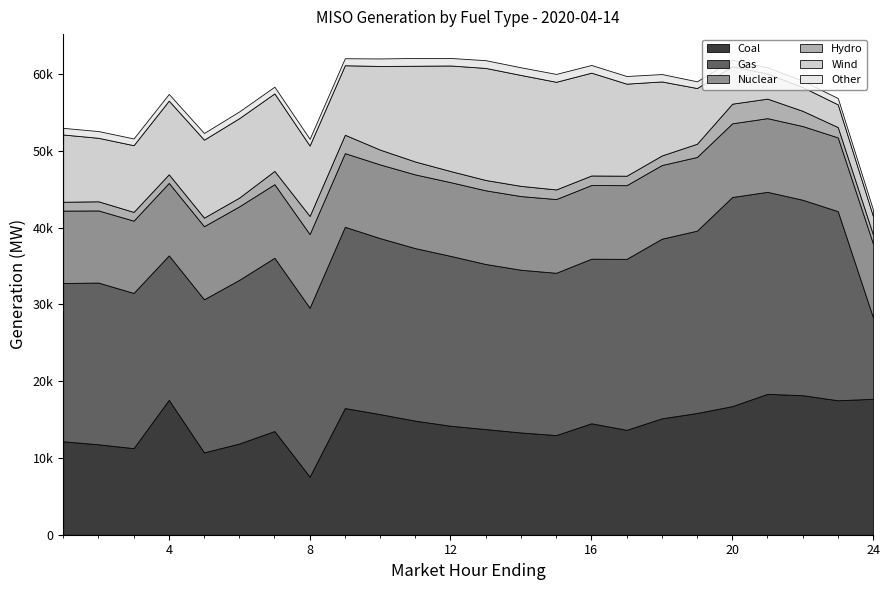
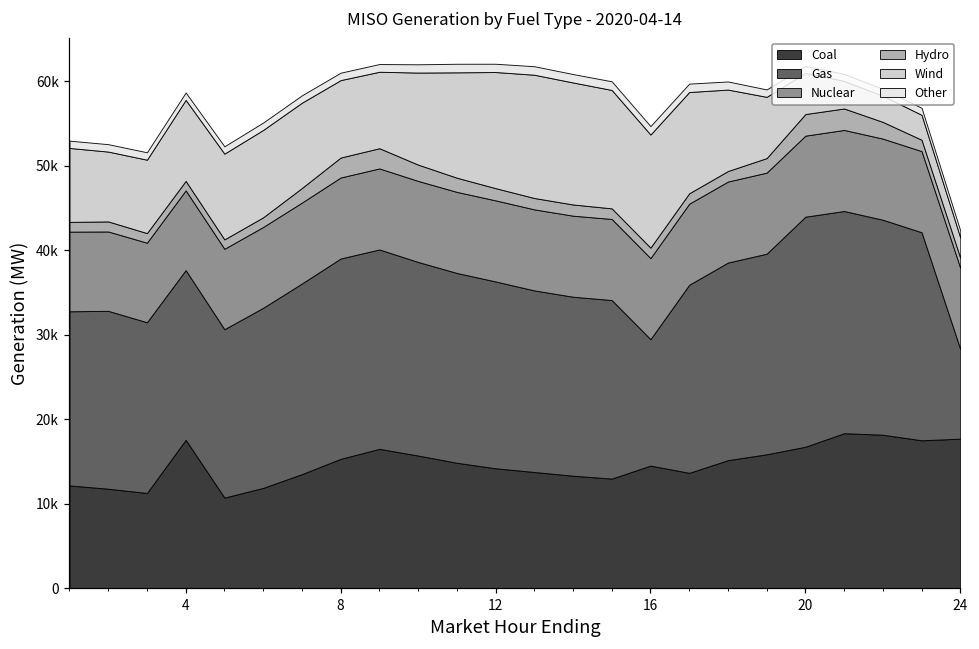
  {
    "Coal": {
      "4": 18000,
-     "8": 8000,
+     "8": 15000,
      "12": 14000,
      "16": 15000,
      "20": 17000,
      "24": 18000
    },
    "Gas": {
-     "4": 19000,
-     "8": 22000,
+     "4": 20000,
+     "8": 24000,
      "12": 22000,
-     "16": 21000,
+     "16": 15000,
      "20": 27000,
      "24": 11000
    }
  }
